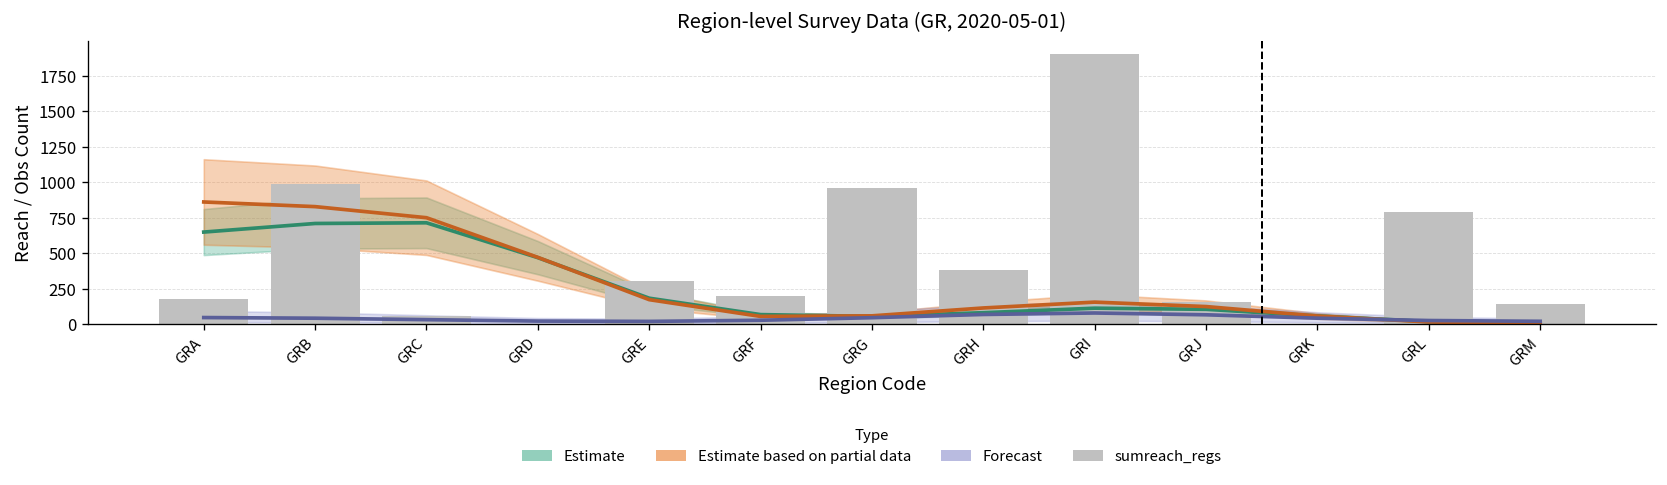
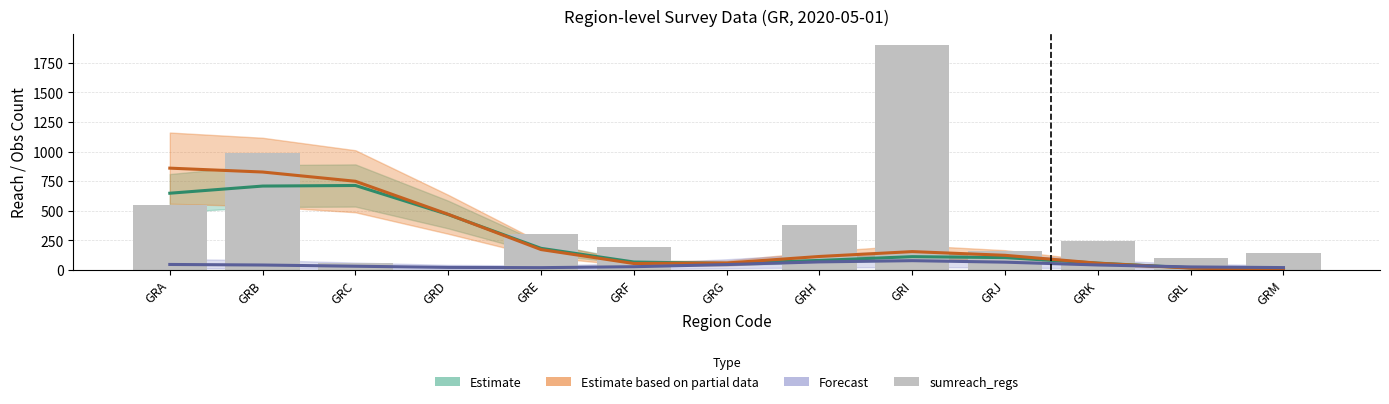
  {
    "sumreach_regs": {
-     "GRA": 180,
+     "GRA": 550,
      "GRB": 990,
      "GRC": 60,
      "GRD": 0,
      "GRE": 300,
      "GRF": 200,
-     "GRG": 960,
+     "GRG": 0,
      "GRH": 380,
      "GRI": 1900,
      "GRJ": 160,
-     "GRK": 0,
-     "GRL": 790,
+     "GRK": 240,
+     "GRL": 100,
      "GRM": 140
    }
  }
